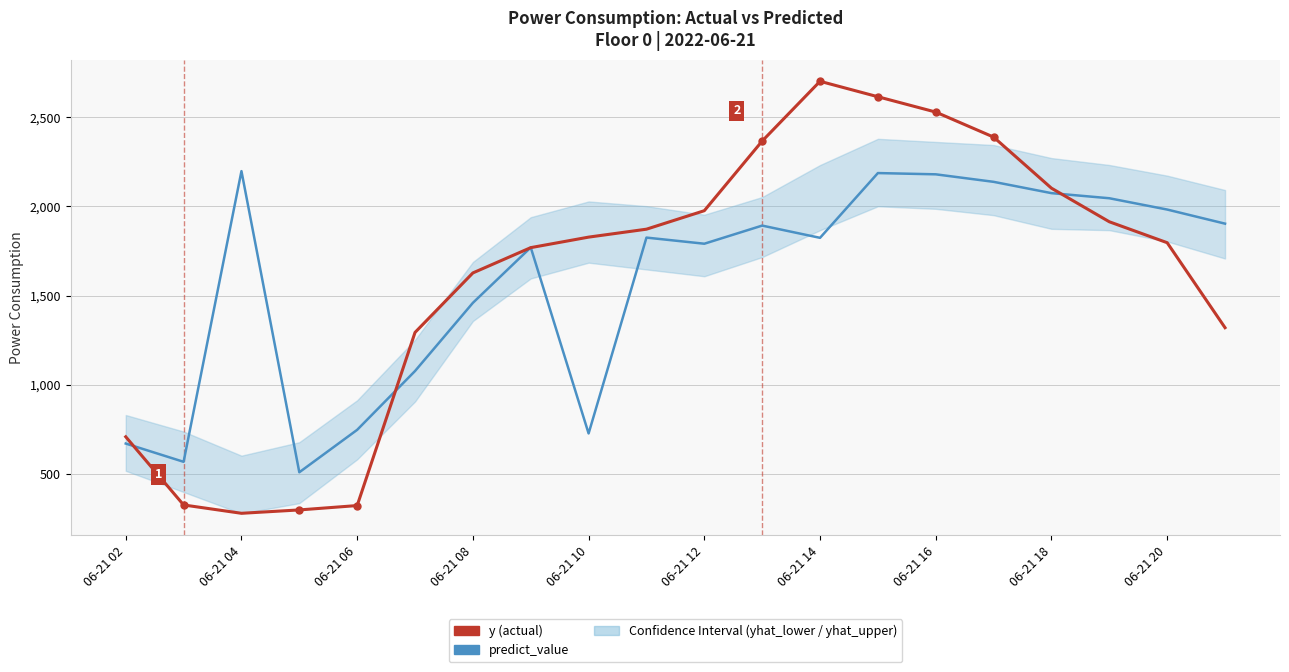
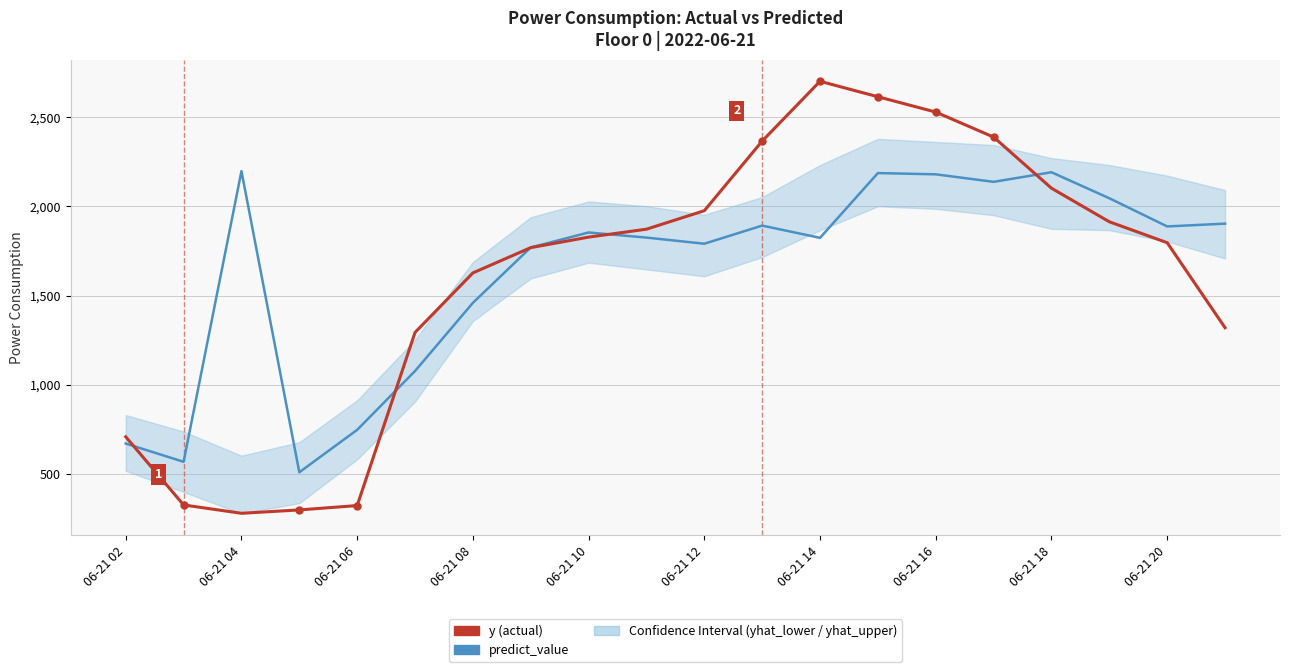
  {
    "predict_value": {
      "06-21 02": "670",
      "06-21 04": "2,200",
      "06-21 06": "750",
      "06-21 08": "1,460",
-     "06-21 10": "730",
+     "06-21 10": "1,850",
      "06-21 12": "1,790",
      "06-21 14": "1,820",
      "06-21 16": "2,180",
-     "06-21 18": "2,070",
-     "06-21 20": "1,980"
+     "06-21 18": "2,190",
+     "06-21 20": "1,890"
    }
  }
